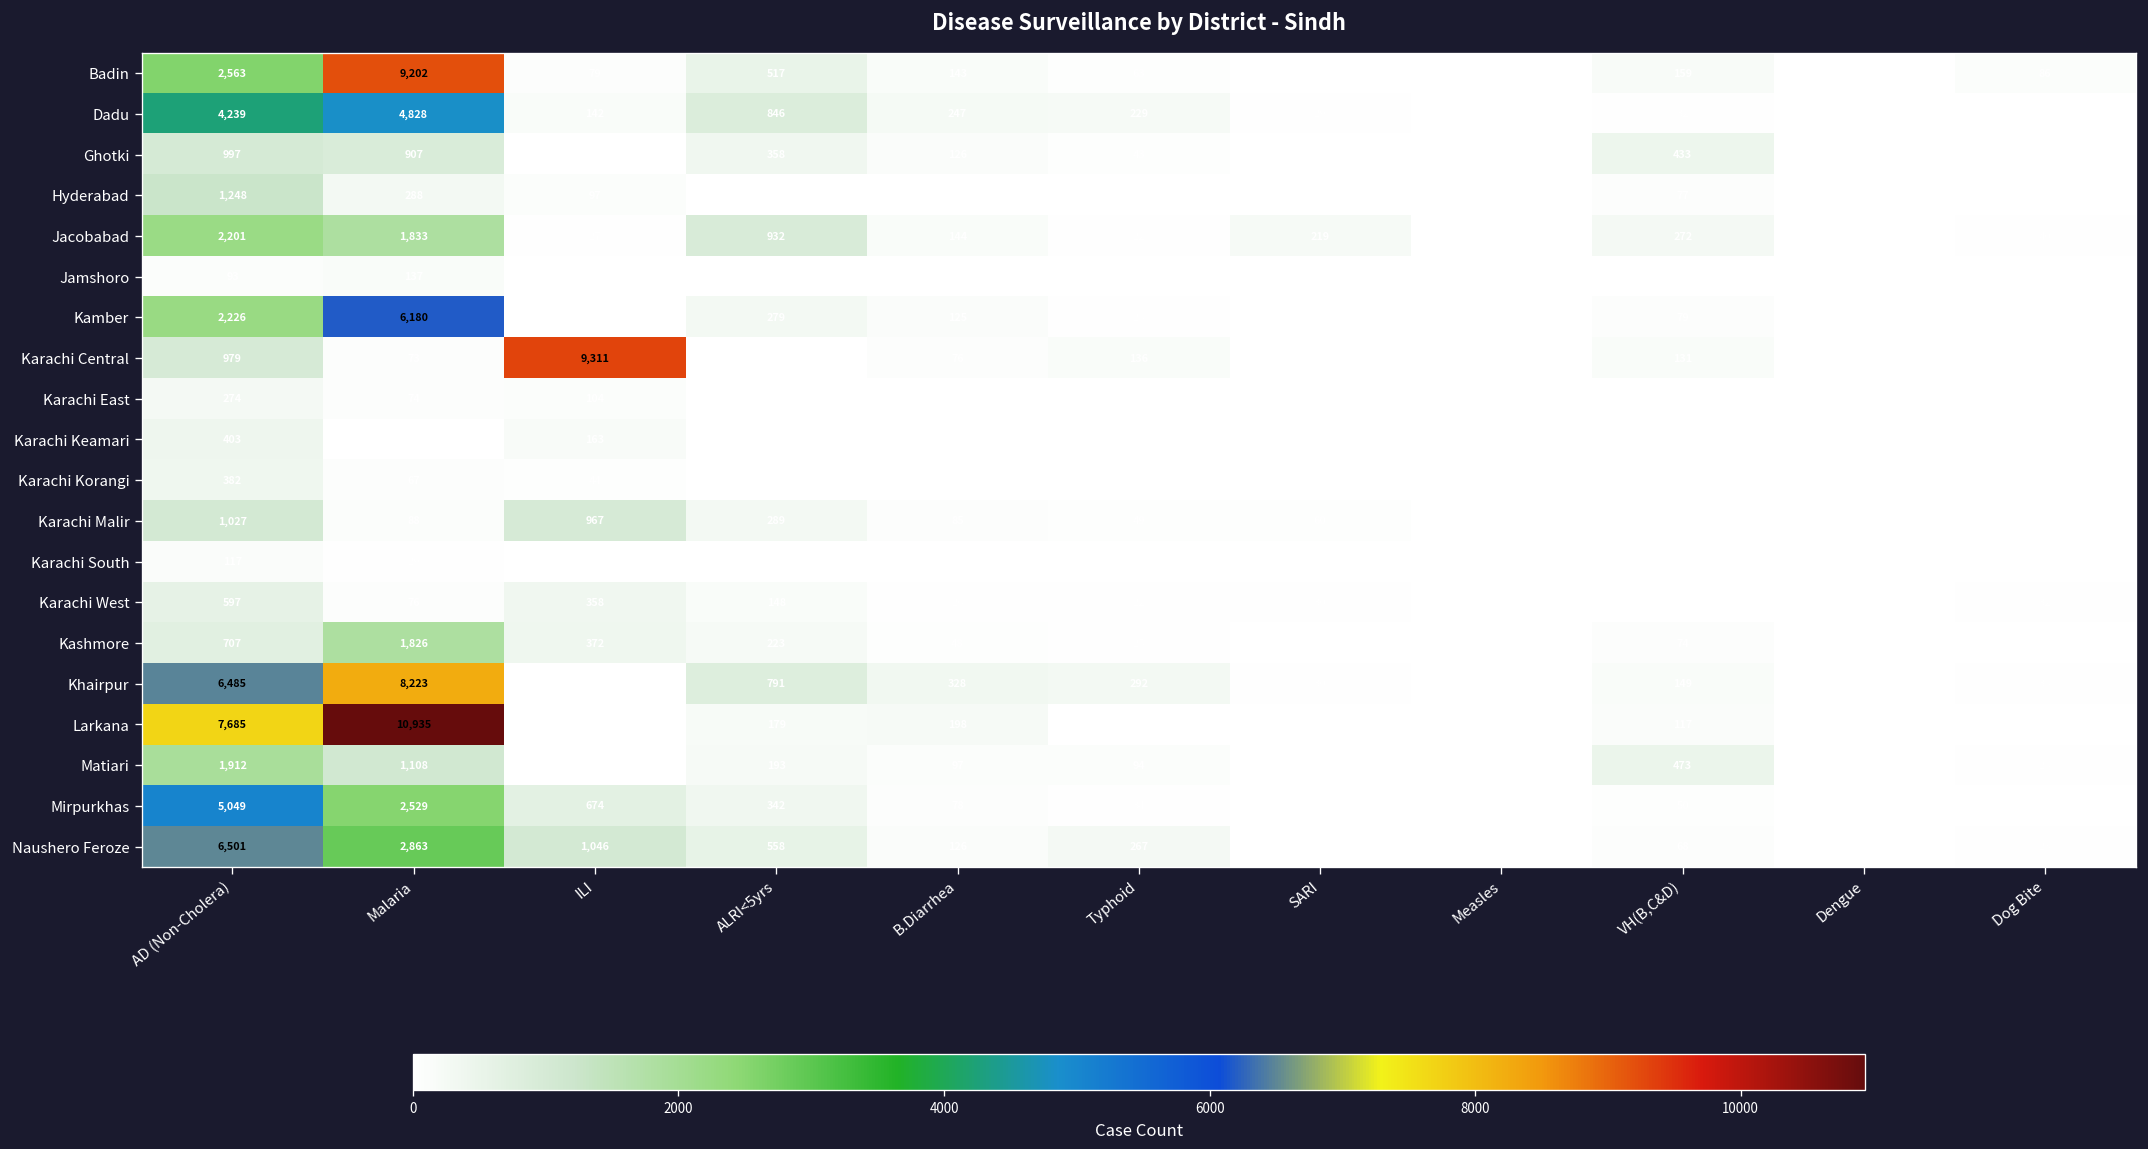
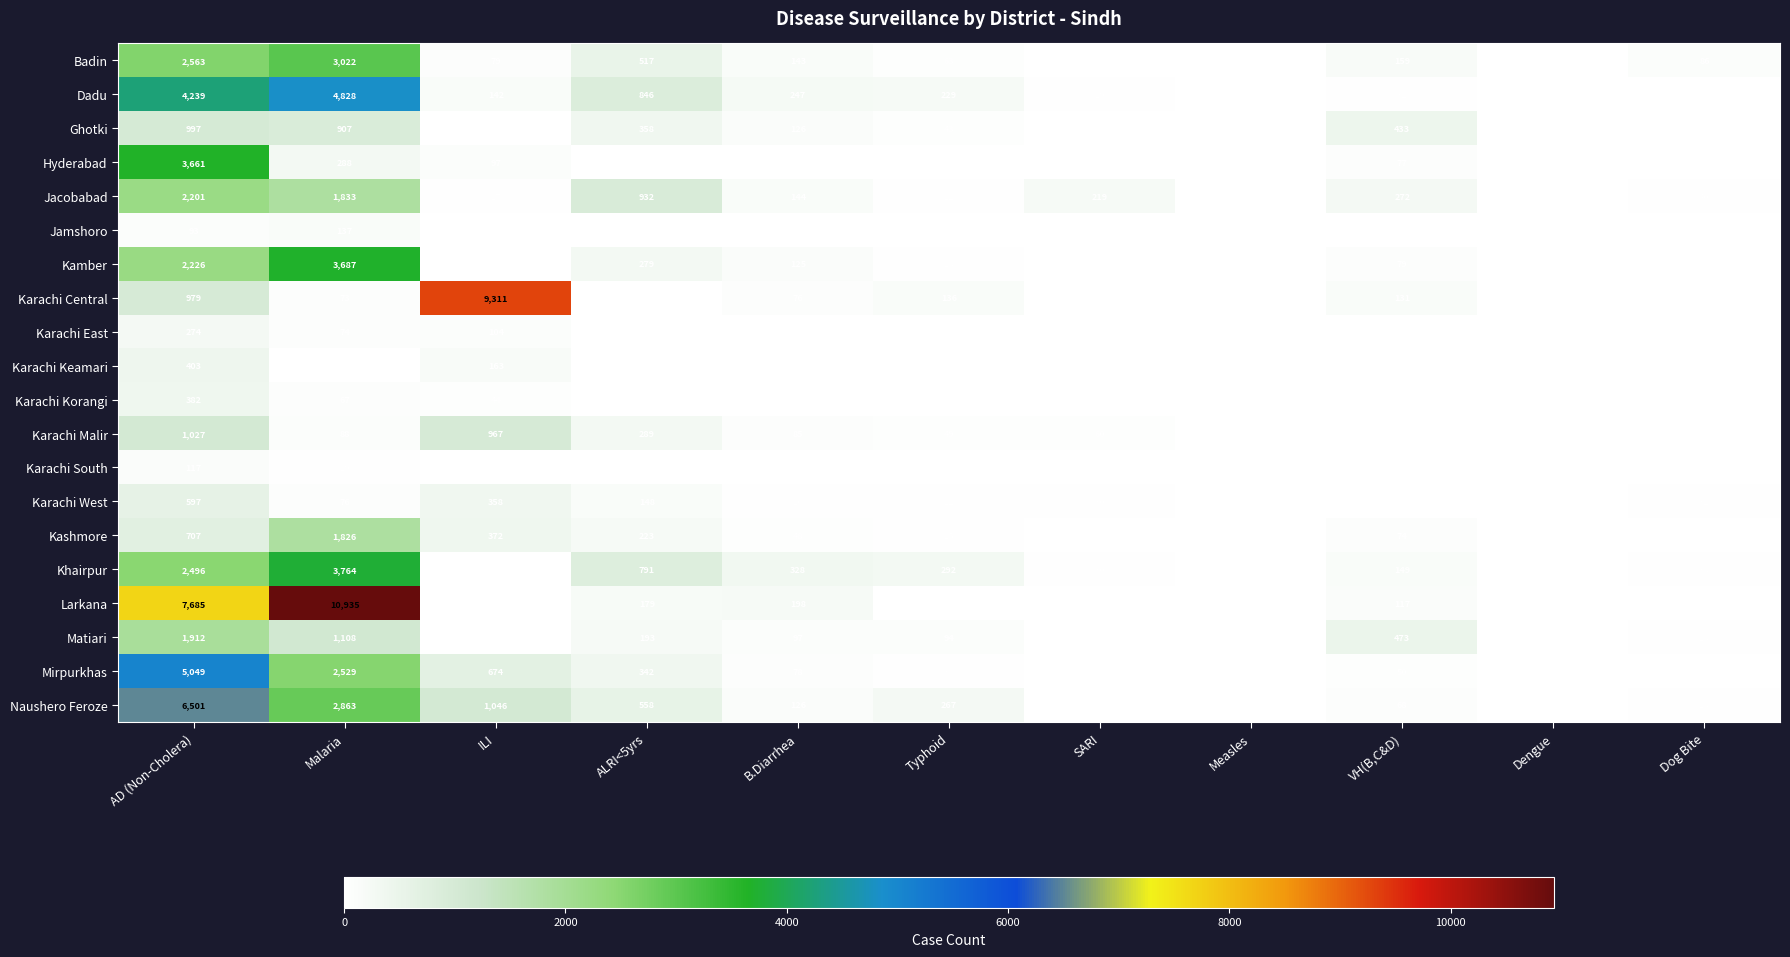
  {
    "Badin": {
      "AD (Non-Cholera)": "2,563",
-     "Malaria": "9,202"
+     "Malaria": "3,022"
    },
    "Dadu": {
      "AD (Non-Cholera)": "4,239",
      "Malaria": "4,828"
    },
    "Hyderabad": {
-     "AD (Non-Cholera)": "1,248"
+     "AD (Non-Cholera)": "3,661"
    },
    "Jacobabad": {
      "AD (Non-Cholera)": "2,201",
      "Malaria": "1,833"
    },
    "Kamber": {
      "AD (Non-Cholera)": "2,226",
-     "Malaria": "6,180"
+     "Malaria": "3,687"
    },
    "Karachi Central": {
      "ILI": "9,311"
    },
    "Kashmore": {
      "Malaria": "1,826"
    },
    "Khairpur": {
-     "AD (Non-Cholera)": "6,485",
-     "Malaria": "8,223"
+     "AD (Non-Cholera)": "2,496",
+     "Malaria": "3,764"
    },
    "Larkana": {
      "AD (Non-Cholera)": "7,685",
      "Malaria": "10,935"
    },
    "Matiari": {
      "AD (Non-Cholera)": "1,912"
    },
    "Mirpurkhas": {
      "AD (Non-Cholera)": "5,049",
      "Malaria": "2,529"
    },
    "Naushero Feroze": {
      "AD (Non-Cholera)": "6,501",
      "Malaria": "2,863"
    }
  }
